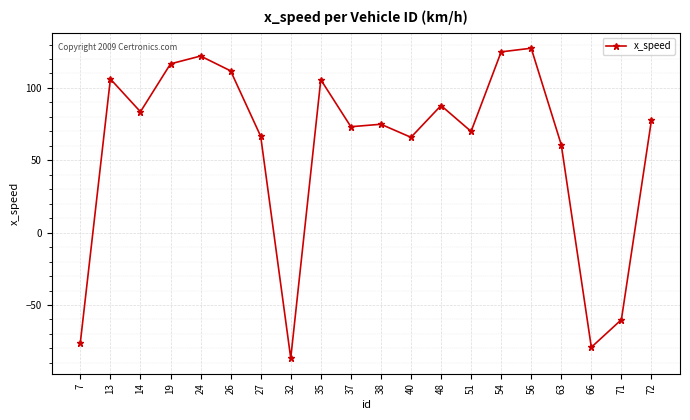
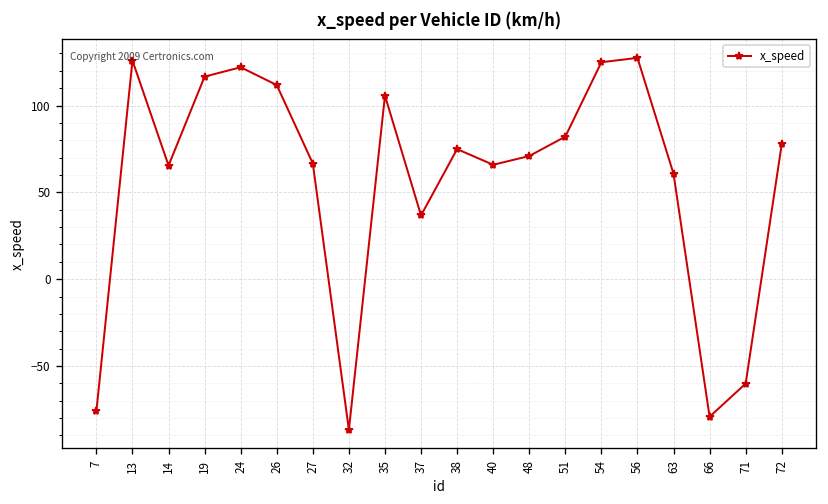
  {
    "7": -76,
-   "13": 106,
-   "14": 84,
+   "13": 126,
+   "14": 65,
    "24": 122,
    "26": 112,
    "27": 67,
    "32": -87,
    "35": 106,
-   "37": 73,
+   "37": 37,
    "38": 75,
    "40": 66,
-   "48": 88,
-   "51": 70,
+   "48": 71,
+   "51": 82,
    "54": 125,
    "56": 127,
    "63": 61,
    "66": -79,
    "71": -60,
    "72": 78
  }
